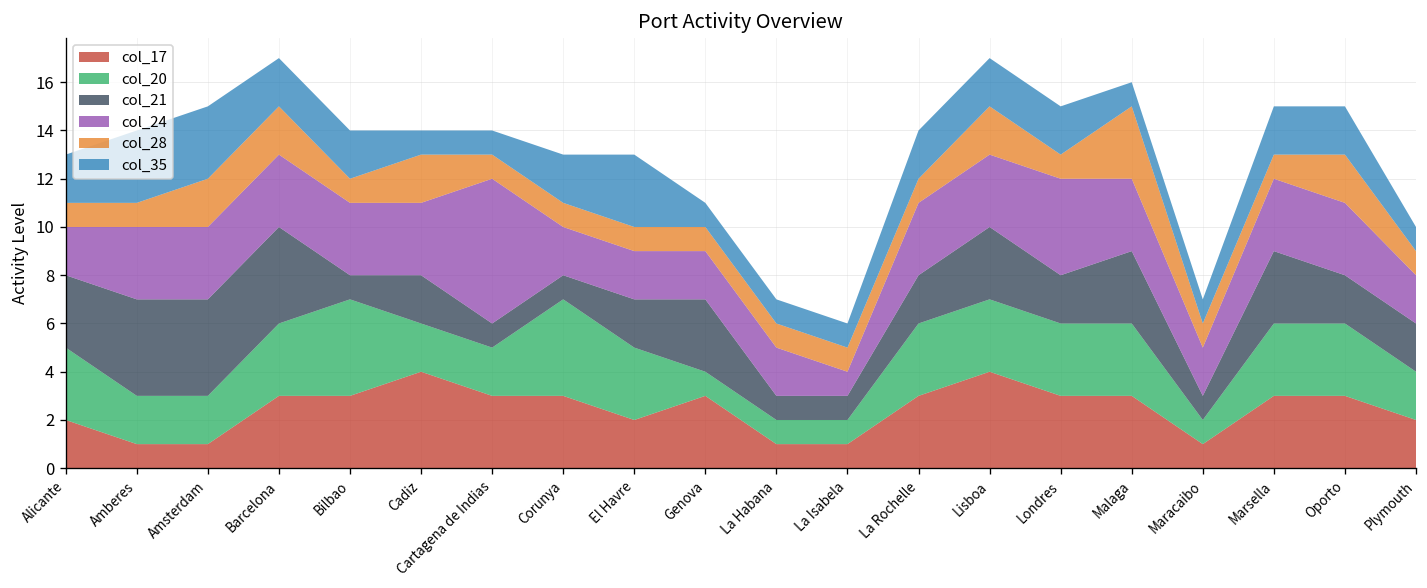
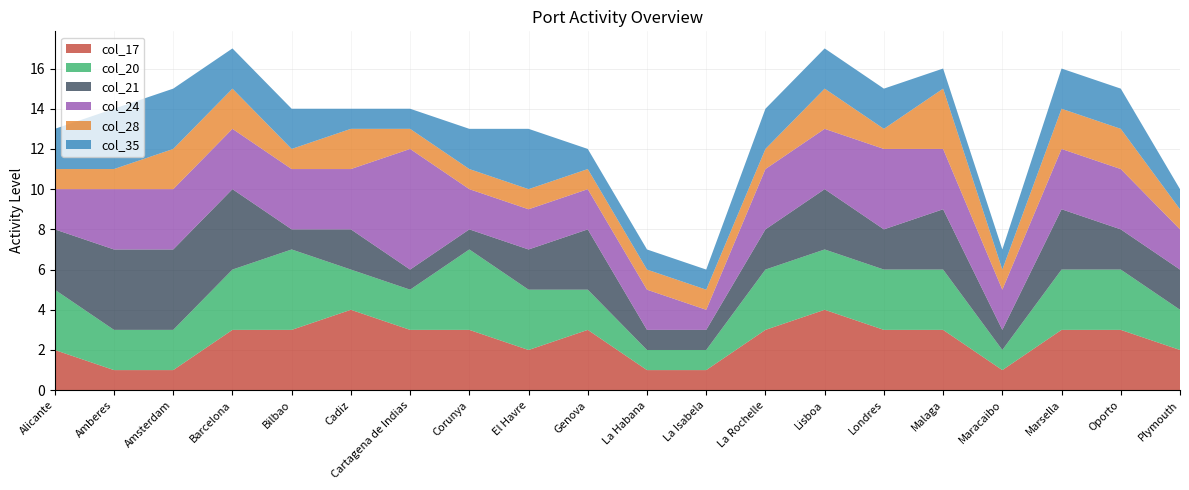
  {
    "col_17": {
      "Alicante": 2,
      "Amberes": 1,
      "Amsterdam": 1,
      "Barcelona": 3,
      "Bilbao": 3,
      "Cadiz": 4,
      "Cartagena de Indias": 3,
      "Corunya": 3,
      "El Havre": 2,
      "Genova": 3,
      "La Habana": 1,
      "La Isabela": 1,
      "La Rochelle": 3,
      "Lisboa": 4,
      "Londres": 3,
      "Malaga": 3,
      "Maracaibo": 1,
      "Marsella": 3,
      "Oporto": 3,
      "Plymouth": 2
    },
    "col_20": {
      "Alicante": 3,
      "Amberes": 2,
      "Amsterdam": 2,
      "Barcelona": 3,
      "Bilbao": 4,
      "Cadiz": 2,
      "Cartagena de Indias": 2,
      "Corunya": 4,
      "El Havre": 3,
-     "Genova": 1,
+     "Genova": 2,
      "La Habana": 1,
      "La Isabela": 1,
      "La Rochelle": 3,
      "Lisboa": 3,
      "Londres": 3,
      "Malaga": 3,
      "Maracaibo": 1,
      "Marsella": 3,
      "Oporto": 3,
      "Plymouth": 2
    },
    "col_21": {
      "Alicante": 3,
      "Amberes": 4,
      "Amsterdam": 4,
      "Barcelona": 4,
      "Bilbao": 1,
      "Cadiz": 2,
      "Cartagena de Indias": 1,
      "Corunya": 1,
      "El Havre": 2,
      "Genova": 3,
      "La Habana": 1,
      "La Isabela": 1,
      "La Rochelle": 2,
      "Lisboa": 3,
      "Londres": 2,
      "Malaga": 3,
      "Maracaibo": 1,
      "Marsella": 3,
      "Oporto": 2,
      "Plymouth": 2
    },
    "col_24": {
      "Alicante": 2,
      "Amberes": 3,
      "Amsterdam": 3,
      "Barcelona": 3,
      "Bilbao": 3,
      "Cadiz": 3,
      "Cartagena de Indias": 6,
      "Corunya": 2,
      "El Havre": 2,
      "Genova": 2,
      "La Habana": 2,
      "La Isabela": 1,
      "La Rochelle": 3,
      "Lisboa": 3,
      "Londres": 4,
      "Malaga": 3,
      "Maracaibo": 2,
      "Marsella": 3,
      "Oporto": 3,
      "Plymouth": 2
    },
    "col_28": {
      "Alicante": 1,
      "Amberes": 1,
      "Amsterdam": 2,
      "Barcelona": 2,
      "Bilbao": 1,
      "Cadiz": 2,
      "Cartagena de Indias": 1,
      "Corunya": 1,
      "El Havre": 1,
      "Genova": 1,
      "La Habana": 1,
      "La Isabela": 1,
      "La Rochelle": 1,
      "Lisboa": 2,
      "Londres": 1,
      "Malaga": 3,
      "Maracaibo": 1,
-     "Marsella": 1,
+     "Marsella": 2,
      "Oporto": 2,
      "Plymouth": 1
    },
    "col_35": {
      "Alicante": 2,
      "Amsterdam": 3,
      "Barcelona": 2,
      "Bilbao": 2,
      "Cadiz": 1,
      "Cartagena de Indias": 1,
      "Corunya": 2,
      "El Havre": 3,
      "Genova": 1,
      "La Habana": 1,
      "La Isabela": 1,
      "La Rochelle": 2,
      "Lisboa": 2,
      "Londres": 2,
      "Malaga": 1,
      "Maracaibo": 1,
      "Marsella": 2,
      "Oporto": 2,
      "Plymouth": 1
    }
  }
